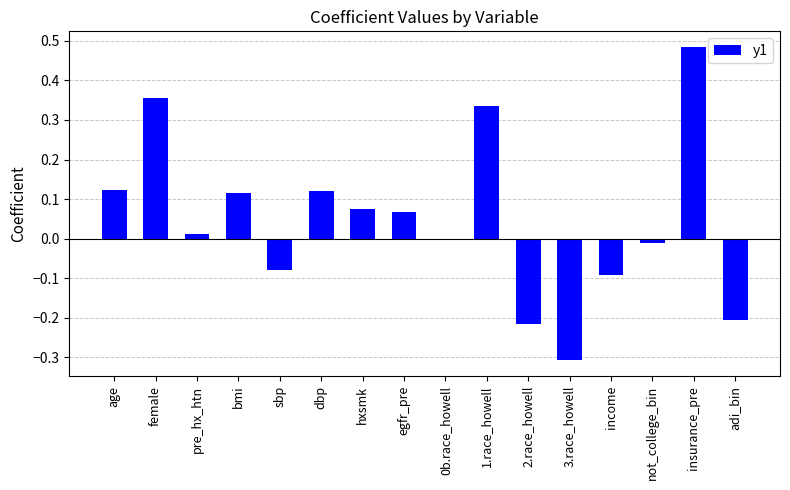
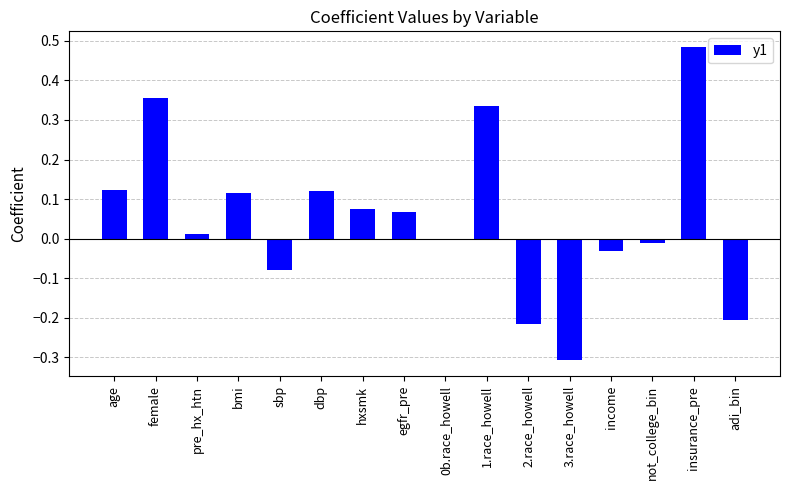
  {
    "age": 0.12,
    "female": 0.35,
    "pre_hx_htn": 0.01,
    "bmi": 0.12,
    "sbp": -0.08,
    "dbp": 0.12,
    "hxsmk": 0.07,
    "egfr_pre": 0.07,
    "0b.race_howell": 0.00,
    "1.race_howell": 0.33,
    "2.race_howell": -0.21,
    "3.race_howell": -0.31,
-   "income": -0.09,
+   "income": -0.03,
    "not_college_bin": -0.01,
    "insurance_pre": 0.48,
    "adi_bin": -0.20
  }
